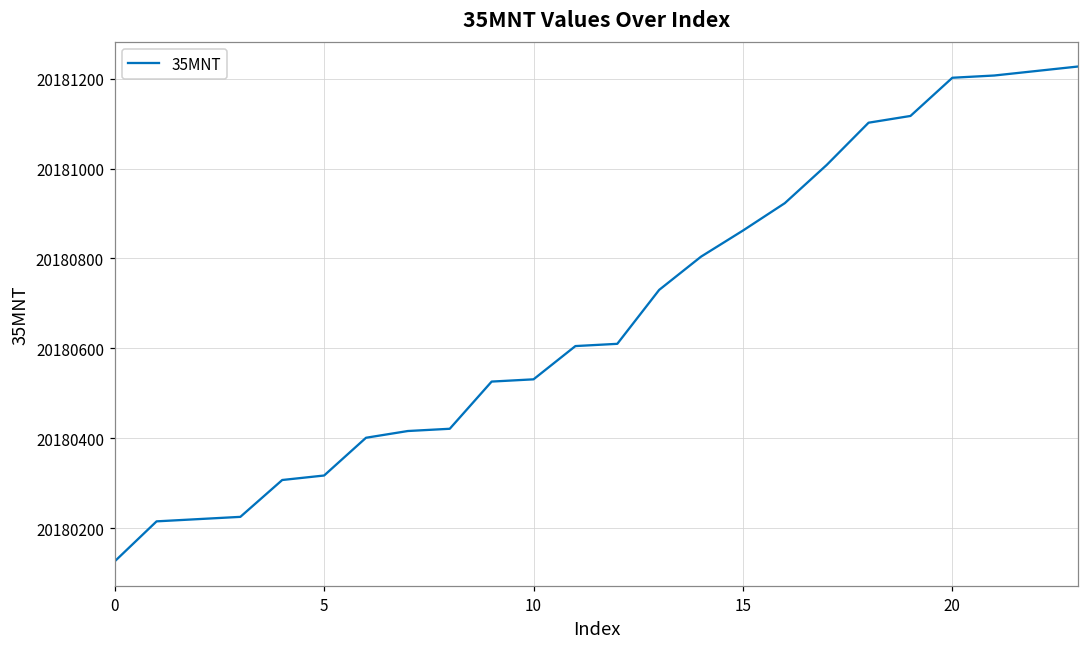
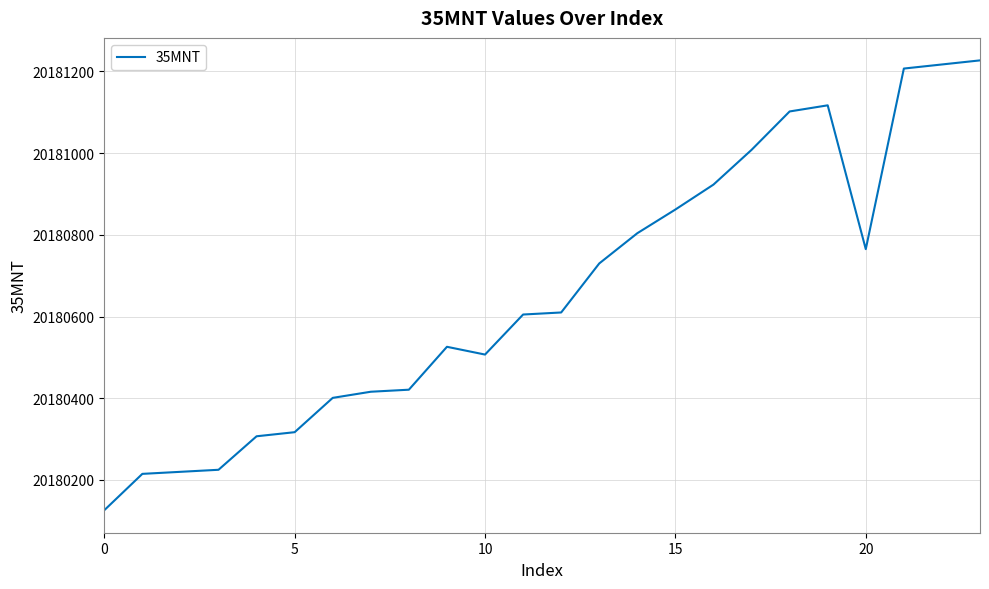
  {
    "0": 20180130,
    "5": 20180320,
-   "10": 20180530,
+   "10": 20180510,
    "15": 20180860,
-   "20": 20181200
+   "20": 20180770
  }
